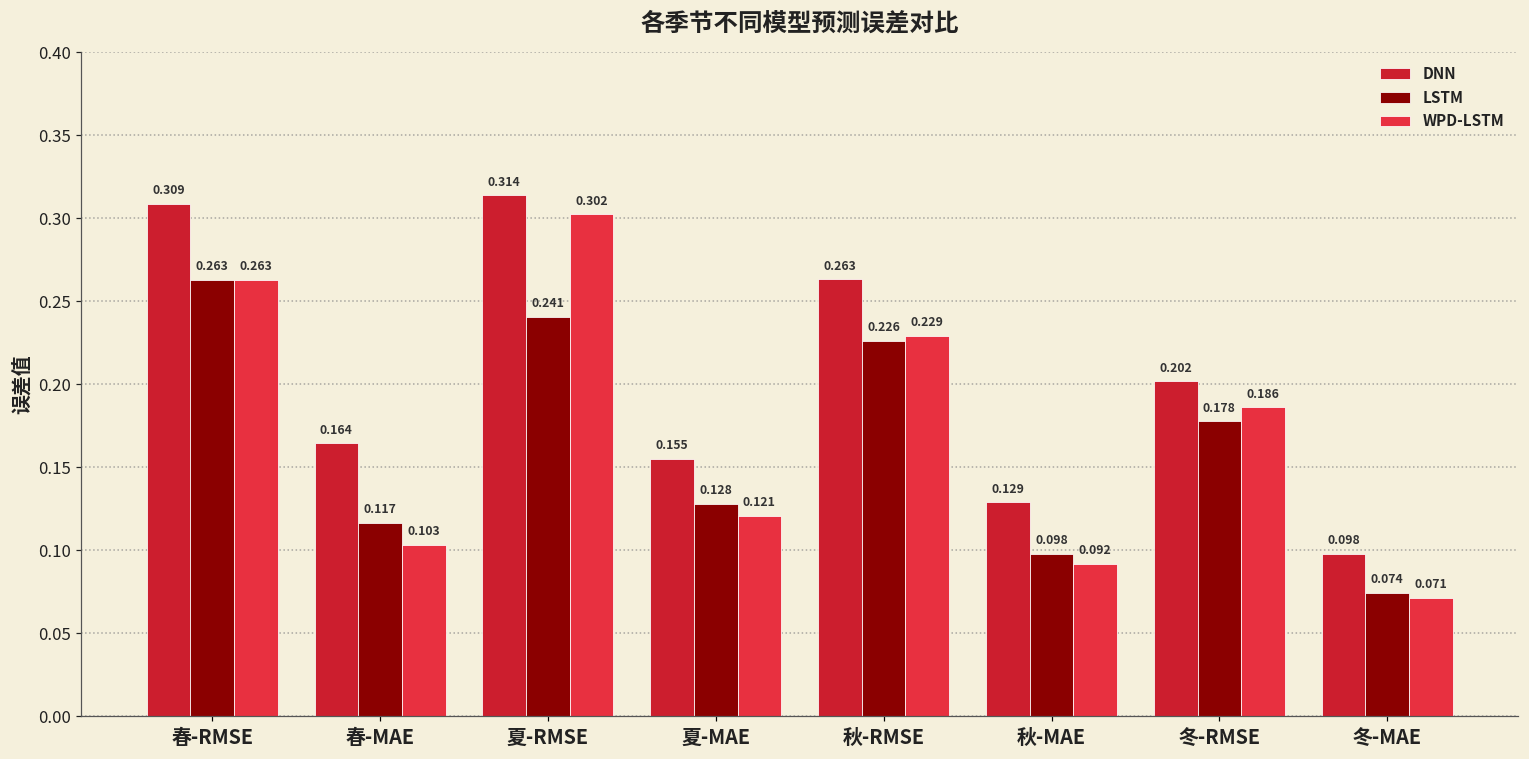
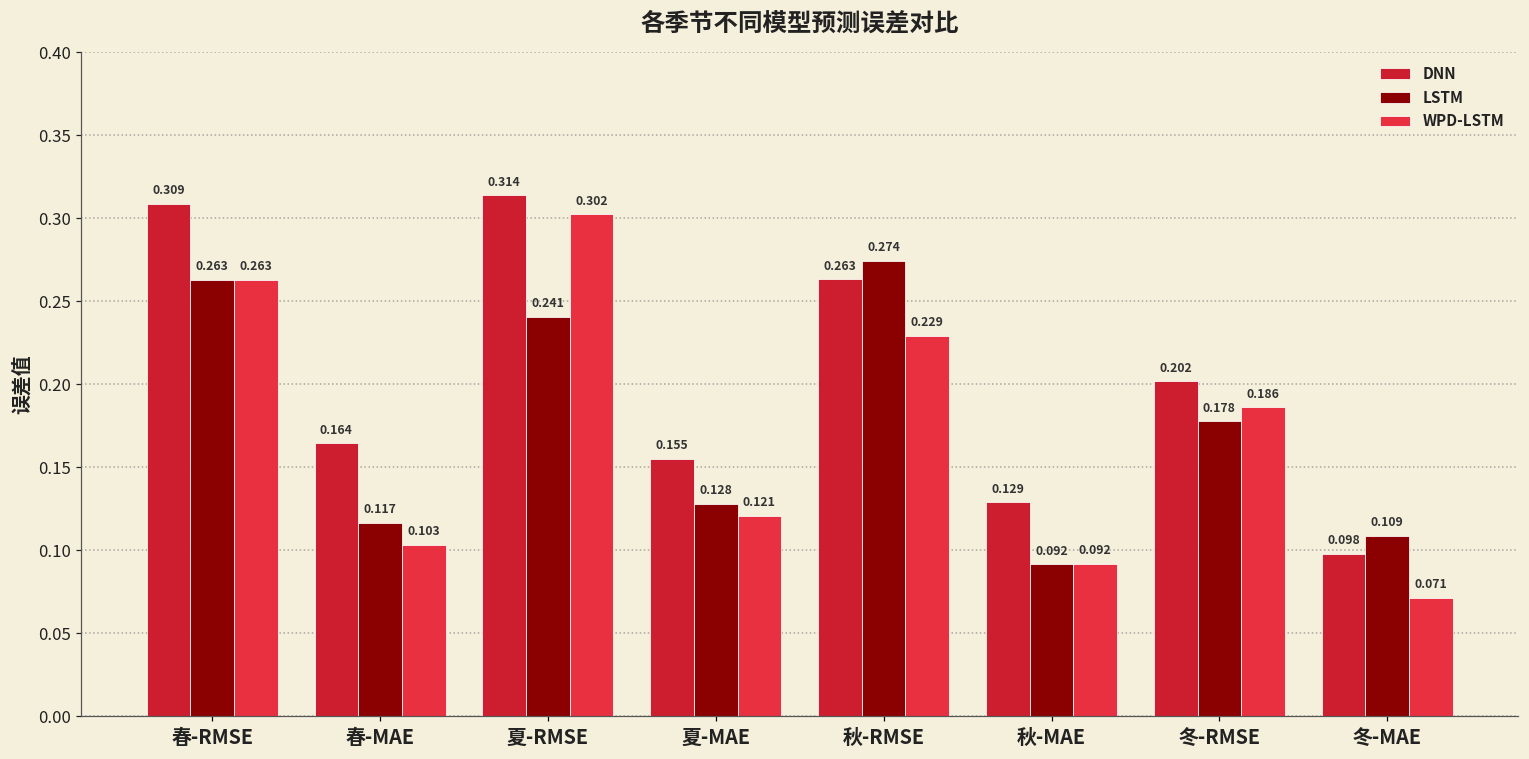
  {
    "LSTM": {
      "春-RMSE": 0.263,
      "春-MAE": 0.117,
      "夏-RMSE": 0.241,
      "夏-MAE": 0.128,
-     "秋-RMSE": 0.226,
-     "秋-MAE": 0.098,
+     "秋-RMSE": 0.274,
+     "秋-MAE": 0.092,
      "冬-RMSE": 0.178,
-     "冬-MAE": 0.074
+     "冬-MAE": 0.109
    }
  }
